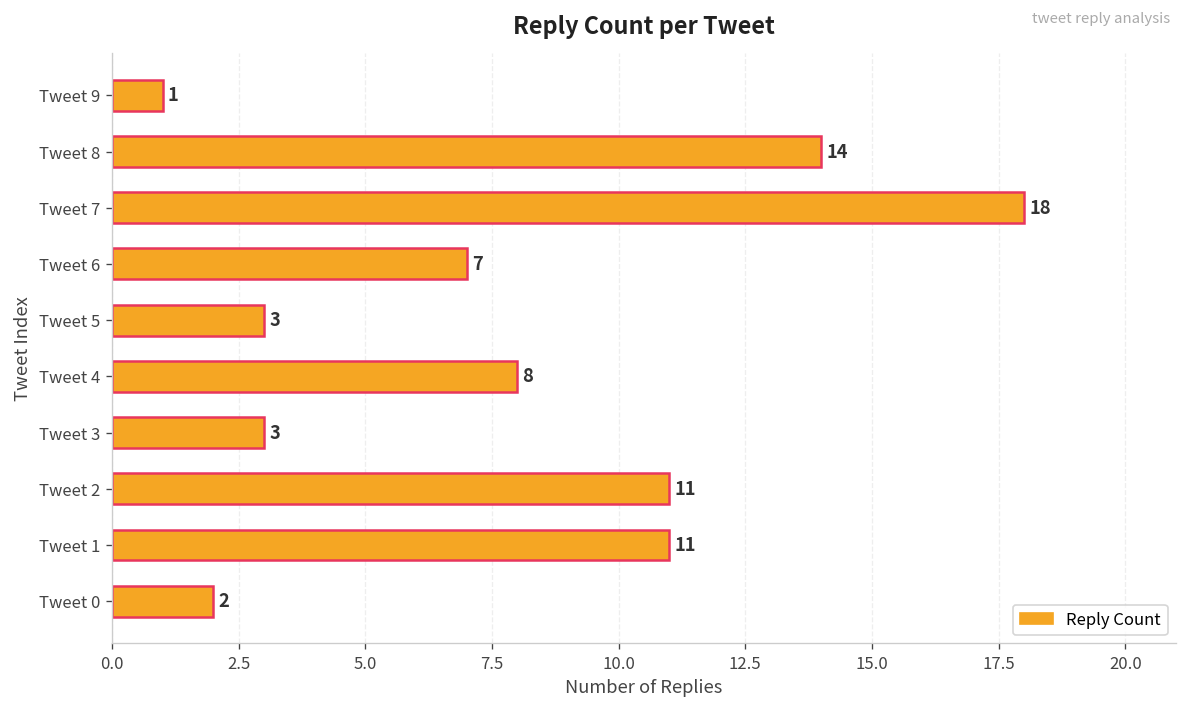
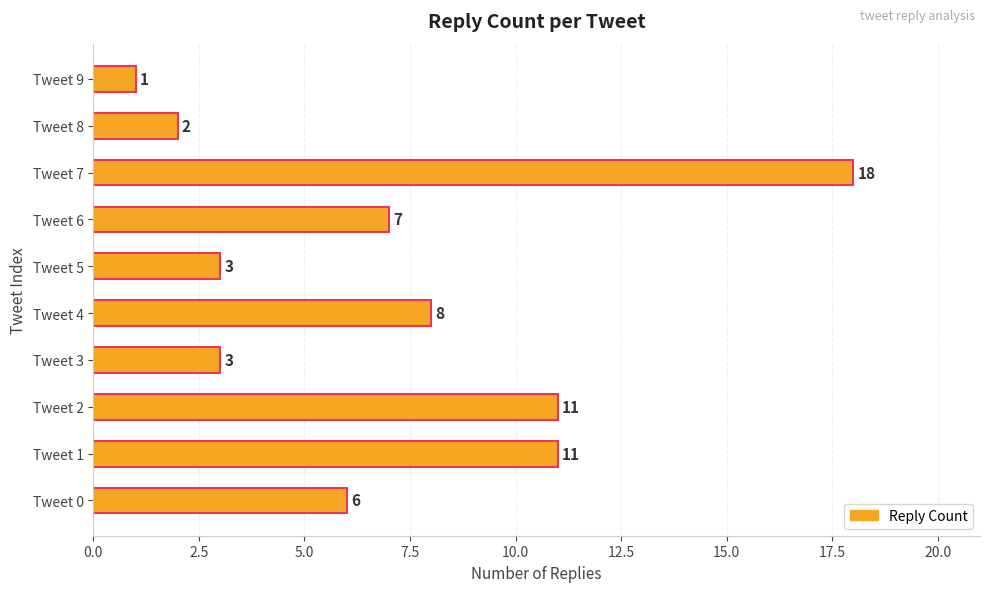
  {
    "Tweet 9": 1,
-   "Tweet 8": 14,
+   "Tweet 8": 2,
    "Tweet 7": 18,
    "Tweet 6": 7,
    "Tweet 5": 3,
    "Tweet 4": 8,
    "Tweet 3": 3,
    "Tweet 2": 11,
    "Tweet 1": 11,
-   "Tweet 0": 2
+   "Tweet 0": 6
  }
